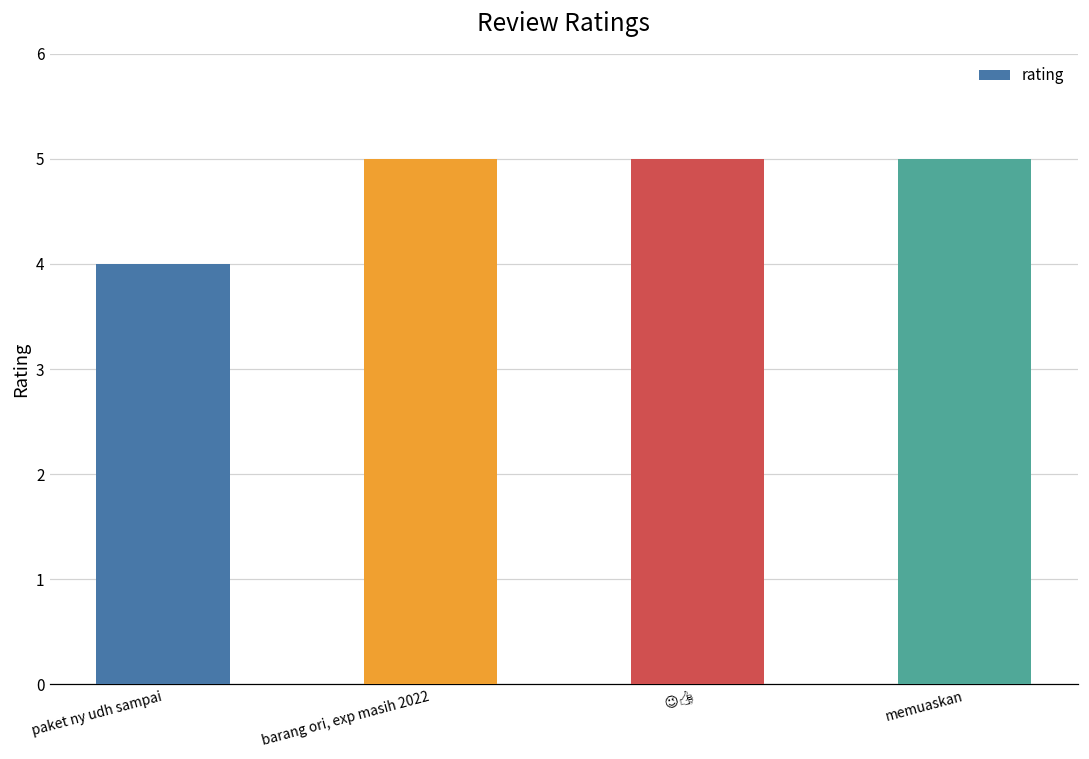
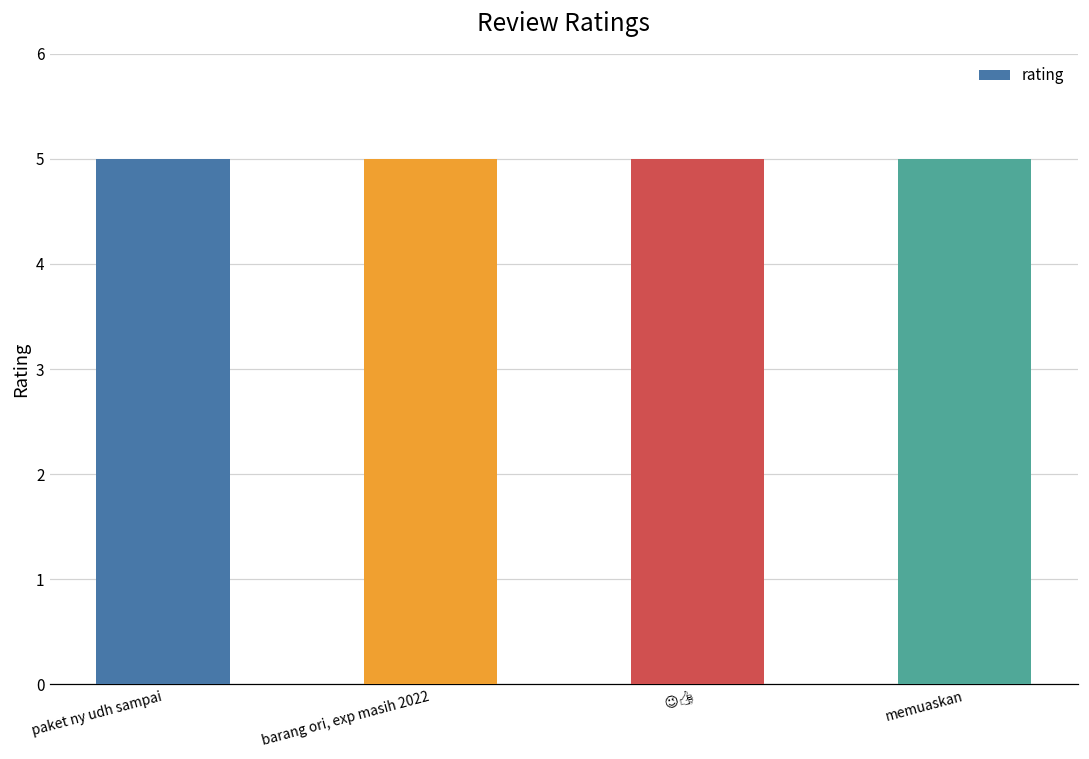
  {
-   "paket ny udh sampai": 4,
+   "paket ny udh sampai": 5,
    "barang ori, exp masih 2022": 5,
    "😉👍": 5,
    "memuaskan": 5
  }
